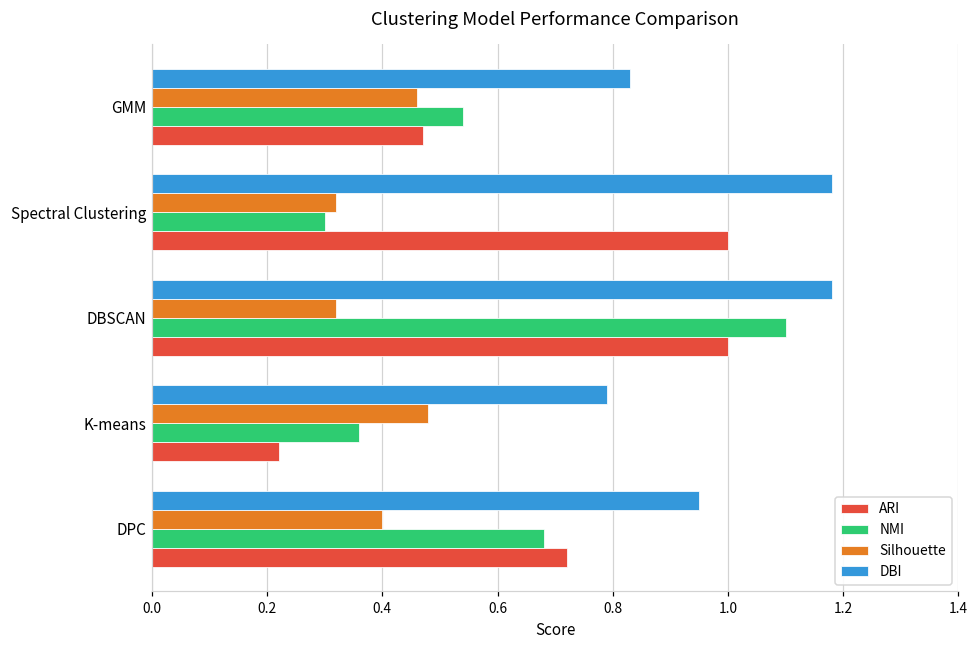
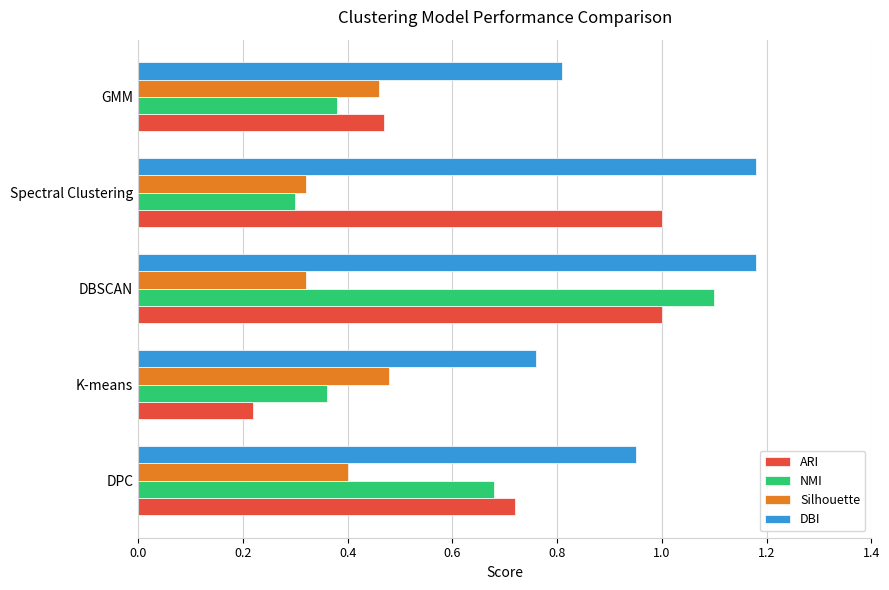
  {
    "NMI": {
-     "GMM": 0.54,
+     "GMM": 0.38,
      "Spectral Clustering": 0.30,
      "DBSCAN": 1.10,
      "K-means": 0.36,
      "DPC": 0.68
    },
    "DBI": {
-     "GMM": 0.83,
+     "GMM": 0.81,
      "Spectral Clustering": 1.18,
      "DBSCAN": 1.18,
-     "K-means": 0.79,
+     "K-means": 0.76,
      "DPC": 0.95
    }
  }
